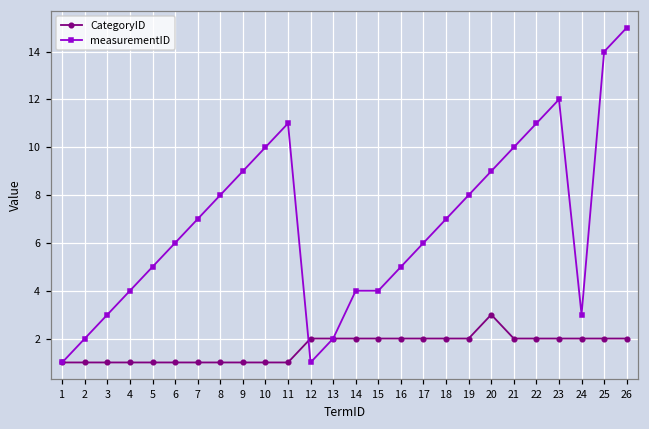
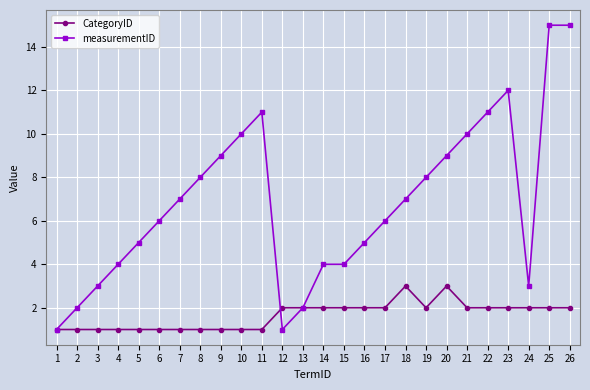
  {
    "CategoryID": {
      "2": 1,
      "3": 1,
      "4": 1,
      "5": 1,
      "6": 1,
      "7": 1,
      "8": 1,
      "9": 1,
      "10": 1,
      "11": 1,
      "12": 2,
      "14": 2,
      "15": 2,
      "16": 2,
      "17": 2,
-     "18": 2,
+     "18": 3,
      "19": 2,
      "20": 3,
      "21": 2,
      "22": 2,
      "23": 2,
      "24": 2,
      "25": 2,
      "26": 2
    },
    "measurementID": {
      "2": 2,
      "3": 3,
      "4": 4,
      "5": 5,
      "6": 6,
      "7": 7,
      "8": 8,
      "9": 9,
      "10": 10,
      "11": 11,
      "12": 1,
      "14": 4,
      "15": 4,
      "16": 5,
      "17": 6,
      "18": 7,
      "19": 8,
      "20": 9,
      "21": 10,
      "22": 11,
      "23": 12,
      "24": 3,
-     "25": 14,
+     "25": 15,
      "26": 15
    }
  }
